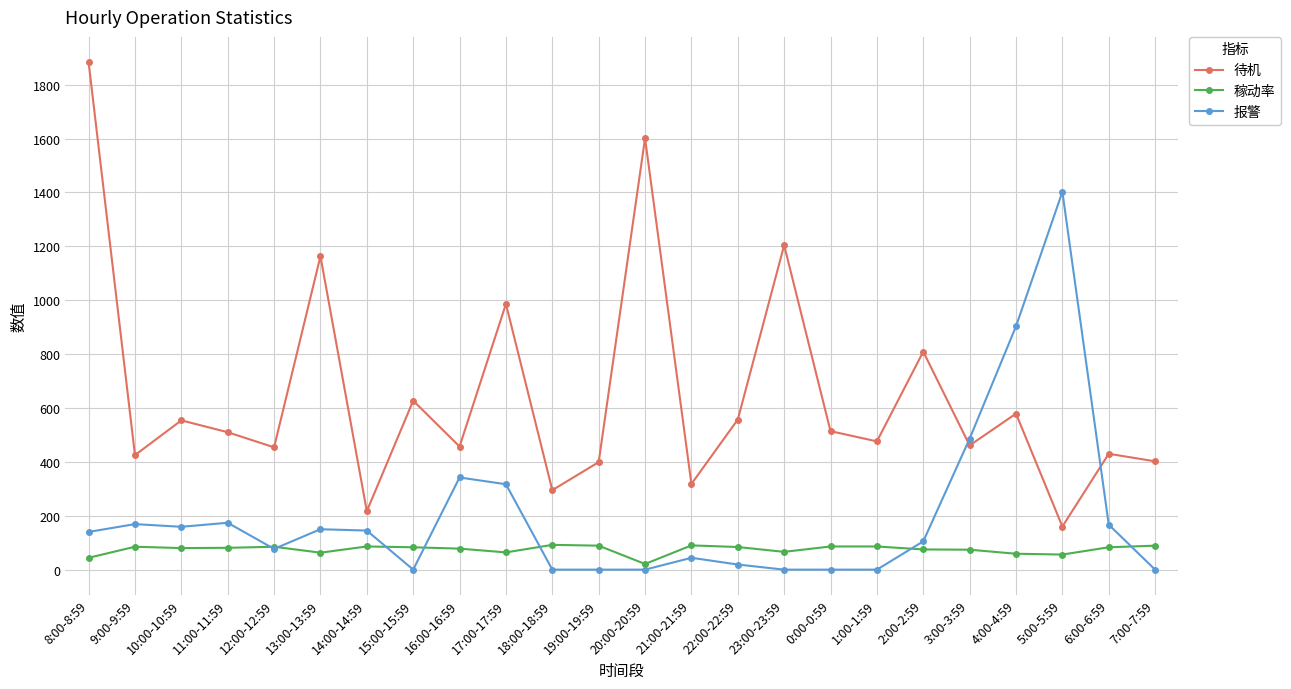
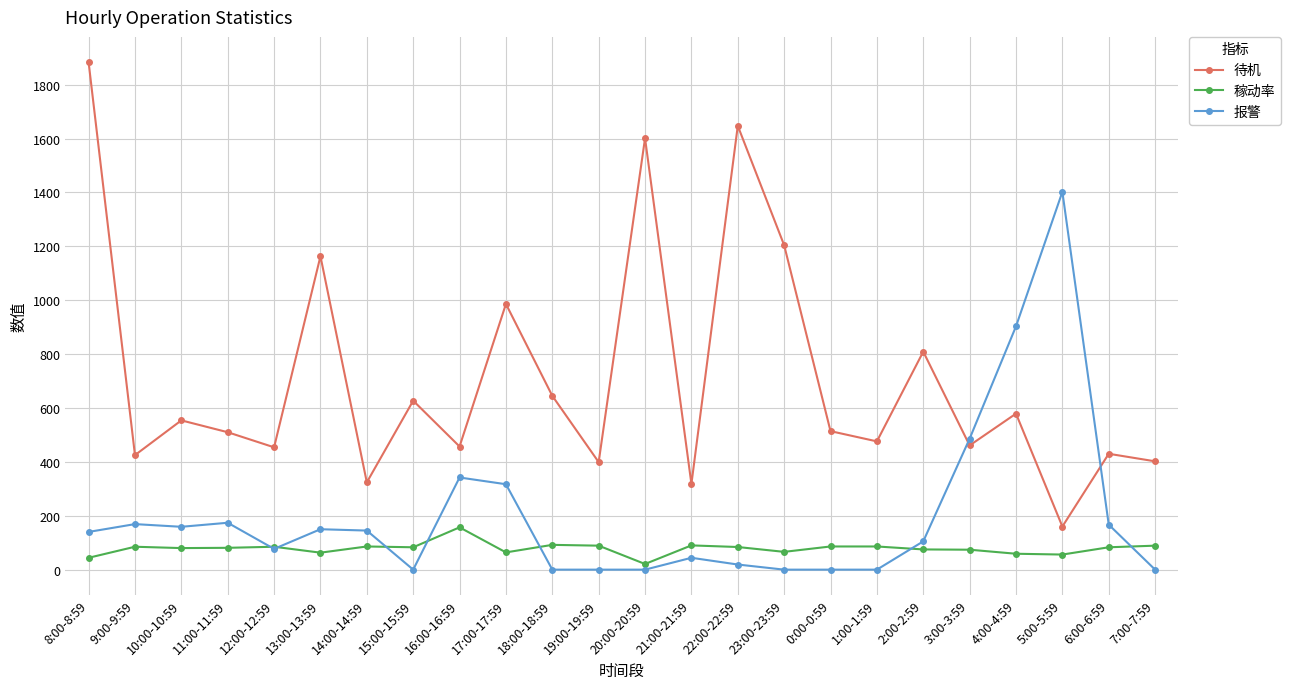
  {
    "待机": {
      "8:00-8:59": 1880,
      "9:00-9:59": 430,
      "10:00-10:59": 550,
      "11:00-11:59": 510,
      "12:00-12:59": 450,
      "13:00-13:59": 1160,
-     "14:00-14:59": 220,
+     "14:00-14:59": 320,
      "15:00-15:59": 630,
      "16:00-16:59": 460,
      "17:00-17:59": 990,
-     "18:00-18:59": 300,
+     "18:00-18:59": 650,
      "19:00-19:59": 400,
      "20:00-20:59": 1600,
      "21:00-21:59": 320,
-     "22:00-22:59": 560,
+     "22:00-22:59": 1650,
      "23:00-23:59": 1200,
      "0:00-0:59": 510,
      "1:00-1:59": 480,
      "2:00-2:59": 810,
      "3:00-3:59": 460,
      "4:00-4:59": 580,
      "5:00-5:59": 160,
      "6:00-6:59": 430,
      "7:00-7:59": 400
    },
    "稼动率": {
      "8:00-8:59": 40,
      "9:00-9:59": 90,
      "10:00-10:59": 80,
      "11:00-11:59": 80,
      "13:00-13:59": 60,
      "14:00-14:59": 90,
      "15:00-15:59": 80,
-     "16:00-16:59": 80,
+     "16:00-16:59": 160,
      "17:00-17:59": 60,
      "18:00-18:59": 90,
      "19:00-19:59": 90,
      "20:00-20:59": 20,
      "21:00-21:59": 90,
      "22:00-22:59": 80,
      "23:00-23:59": 70,
      "0:00-0:59": 90,
      "1:00-1:59": 90,
      "2:00-2:59": 80,
      "3:00-3:59": 70,
      "4:00-4:59": 60,
      "5:00-5:59": 60,
      "6:00-6:59": 80,
      "7:00-7:59": 90
    },
    "报警": {
      "8:00-8:59": 140,
      "9:00-9:59": 170,
      "10:00-10:59": 160,
      "11:00-11:59": 170,
      "13:00-13:59": 150,
      "14:00-14:59": 150,
      "15:00-15:59": 0,
      "16:00-16:59": 340,
      "17:00-17:59": 320,
      "18:00-18:59": 0,
      "19:00-19:59": 0,
      "20:00-20:59": 0,
      "21:00-21:59": 40,
      "22:00-22:59": 20,
      "23:00-23:59": 0,
      "0:00-0:59": 0,
      "1:00-1:59": 0,
      "2:00-2:59": 110,
      "3:00-3:59": 490,
      "4:00-4:59": 900,
      "5:00-5:59": 1400,
      "6:00-6:59": 170,
      "7:00-7:59": 0
    }
  }
